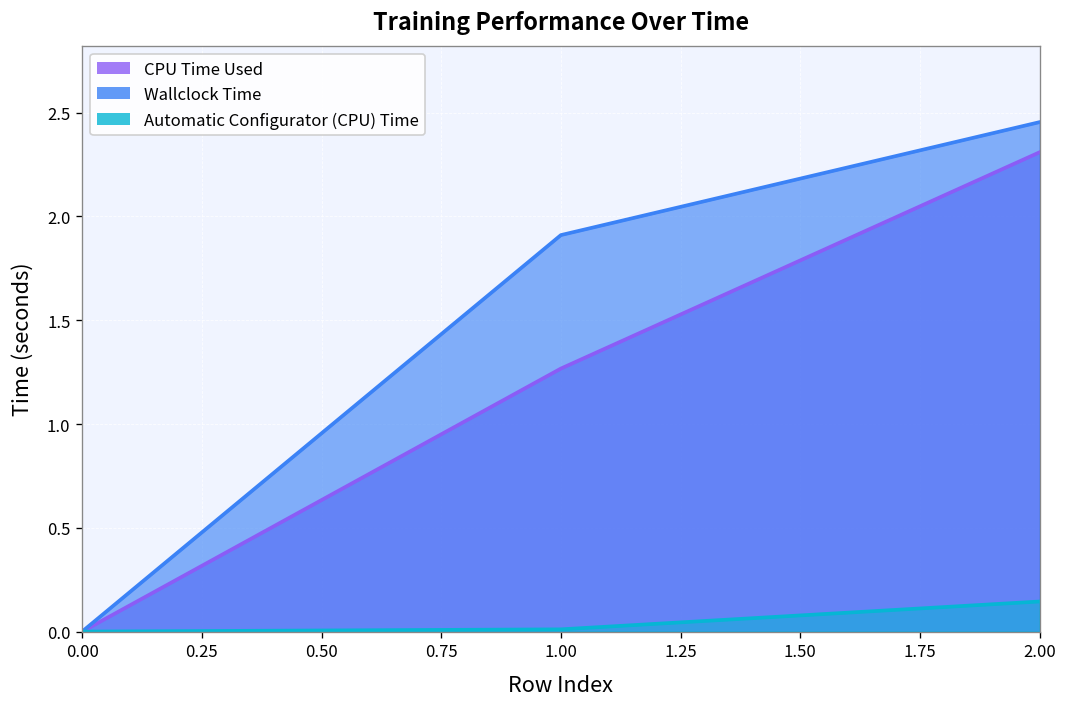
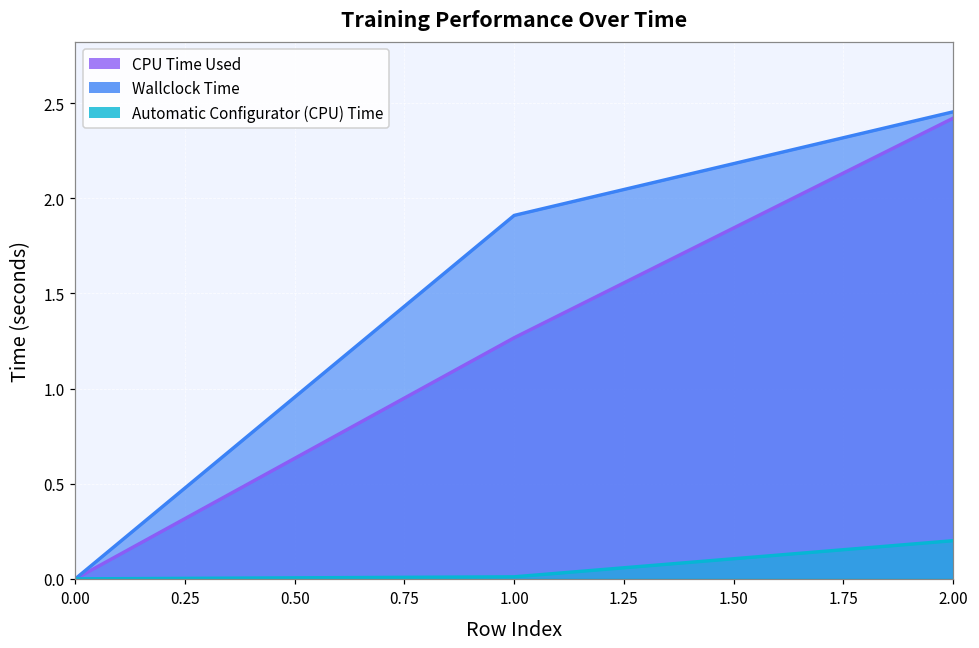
  {
    "CPU Time Used": {
      "1.00": 1.27,
-     "2.00": 2.31
+     "2.00": 2.42
    },
    "Wallclock Time": {
      "1.00": 1.91,
      "2.00": 2.45
    },
    "Automatic Configurator (CPU) Time": {
      "1.00": 0.01,
-     "2.00": 0.15
+     "2.00": 0.20
    }
  }
